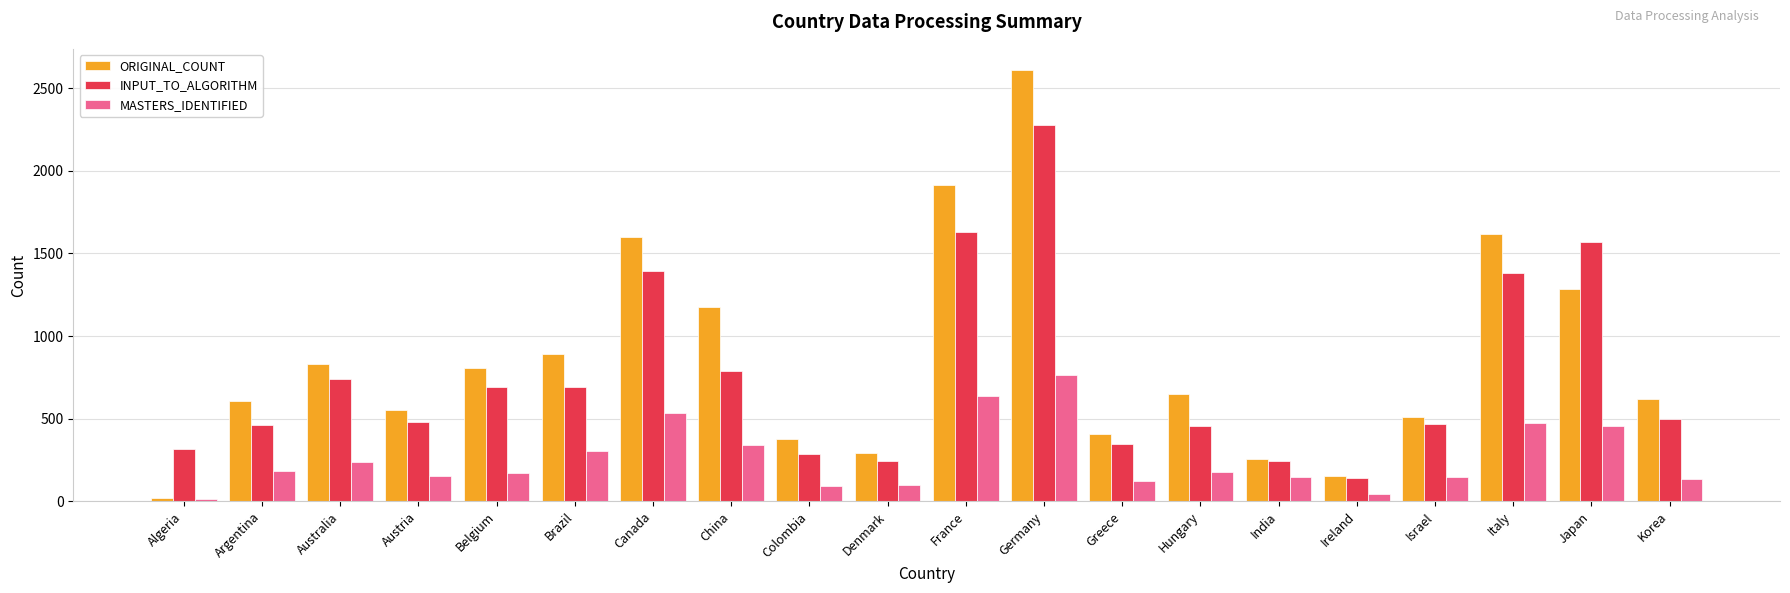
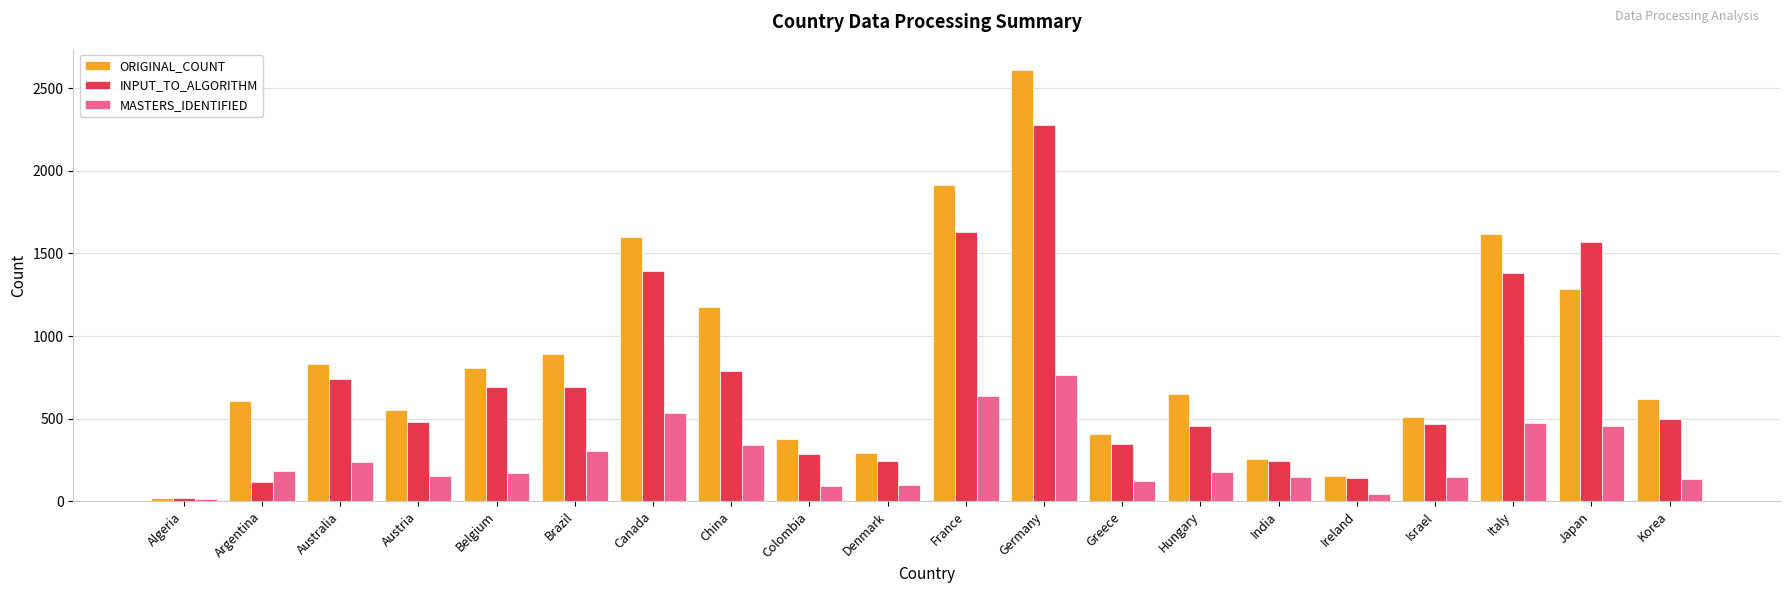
  {
    "ORIGINAL_COUNT": {
      "Algeria": 20,
      "Argentina": 610,
      "Australia": 830,
      "Austria": 550,
      "Belgium": 810,
      "Brazil": 890,
      "Canada": 1600,
      "China": 1180,
      "Colombia": 370,
      "Denmark": 290,
      "France": 1910,
      "Germany": 2610,
      "Greece": 410,
      "Hungary": 650,
      "India": 250,
      "Ireland": 160,
      "Israel": 510,
      "Italy": 1620,
      "Japan": 1290,
      "Korea": 620
    },
    "INPUT_TO_ALGORITHM": {
-     "Algeria": 310,
-     "Argentina": 460,
+     "Algeria": 20,
+     "Argentina": 110,
      "Australia": 740,
      "Austria": 480,
      "Belgium": 690,
      "Brazil": 690,
      "Canada": 1390,
      "China": 790,
      "Colombia": 290,
      "Denmark": 250,
      "France": 1630,
      "Germany": 2280,
      "Greece": 340,
      "Hungary": 450,
      "India": 240,
      "Ireland": 140,
      "Israel": 470,
      "Italy": 1380,
      "Japan": 1570,
      "Korea": 500
    },
    "MASTERS_IDENTIFIED": {
      "Argentina": 190,
      "Australia": 240,
      "Austria": 150,
      "Belgium": 170,
      "Brazil": 310,
      "Canada": 540,
      "China": 340,
      "Colombia": 90,
      "Denmark": 100,
      "France": 640,
      "Germany": 760,
      "Greece": 120,
      "Hungary": 180,
      "India": 150,
      "Ireland": 50,
      "Israel": 150,
      "Italy": 470,
      "Japan": 450,
      "Korea": 140
    }
  }
